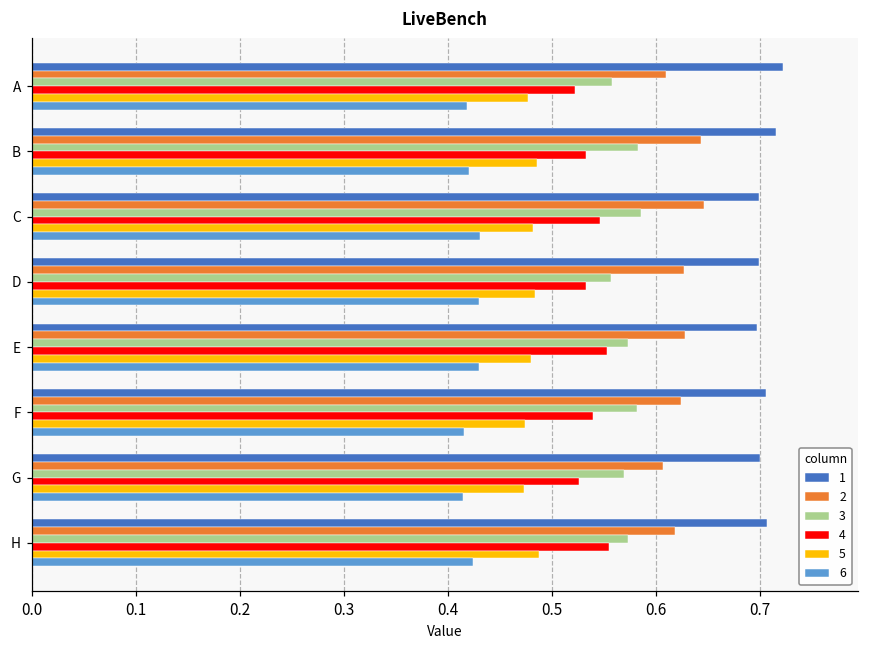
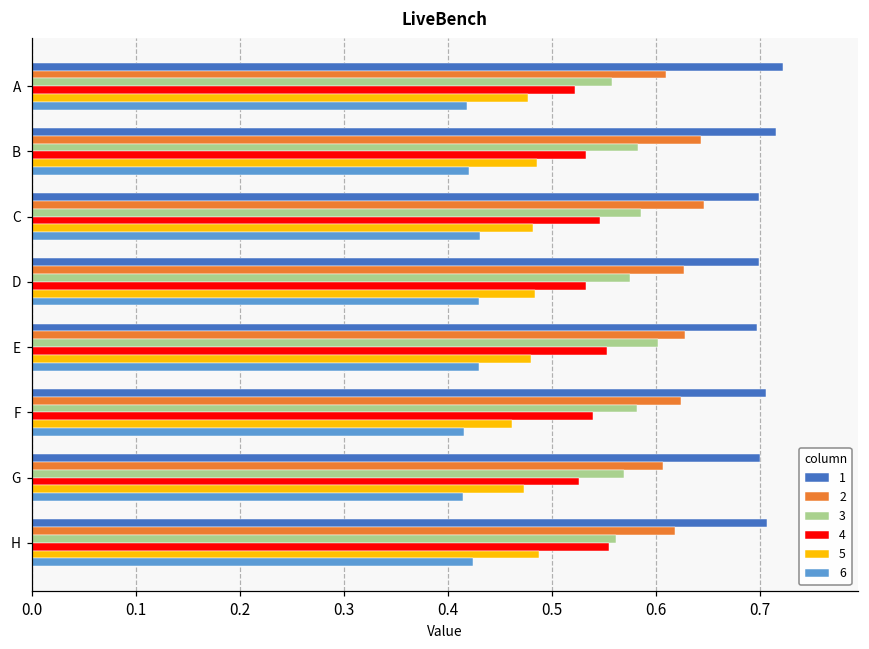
  {
    "2": {
      "A": 0.61,
      "B": 0.64,
      "C": 0.65,
      "D": 0.63,
      "E": 0.63,
      "F": 0.62,
      "G": 0.61,
      "H": 0.62
    },
    "3": {
      "A": 0.56,
      "B": 0.58,
      "C": 0.59,
-     "D": 0.56,
-     "E": 0.57,
+     "D": 0.58,
+     "E": 0.60,
      "F": 0.58,
      "G": 0.57,
-     "H": 0.57
+     "H": 0.56
    },
    "4": {
      "A": 0.52,
      "B": 0.53,
      "C": 0.55,
      "D": 0.53,
      "E": 0.55,
      "F": 0.54,
      "G": 0.53,
      "H": 0.56
    },
    "5": {
      "A": 0.48,
      "B": 0.49,
      "C": 0.48,
      "D": 0.48,
      "E": 0.48,
-     "F": 0.47,
+     "F": 0.46,
      "G": 0.47,
      "H": 0.49
    }
  }
